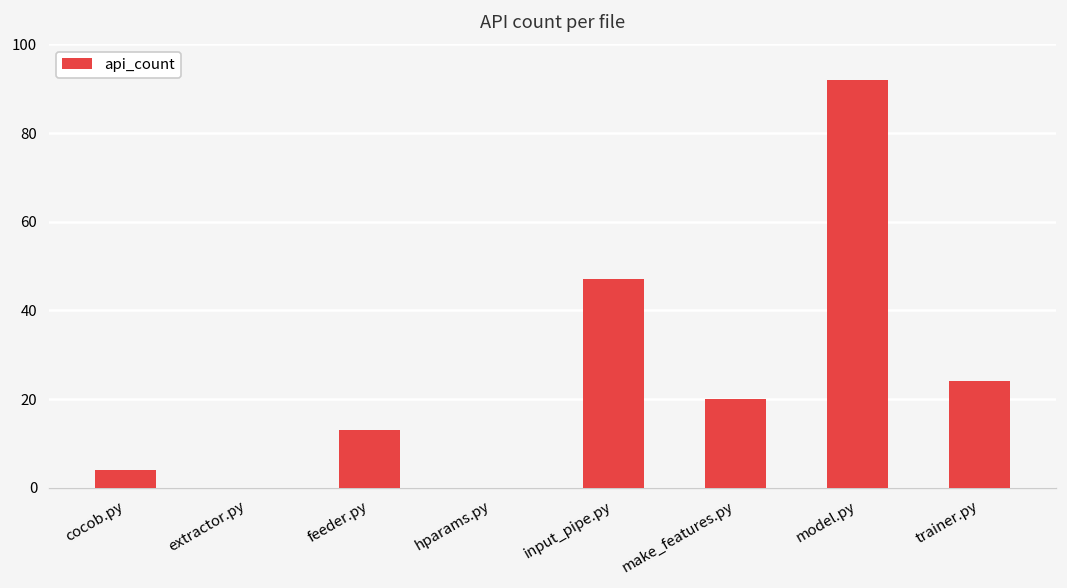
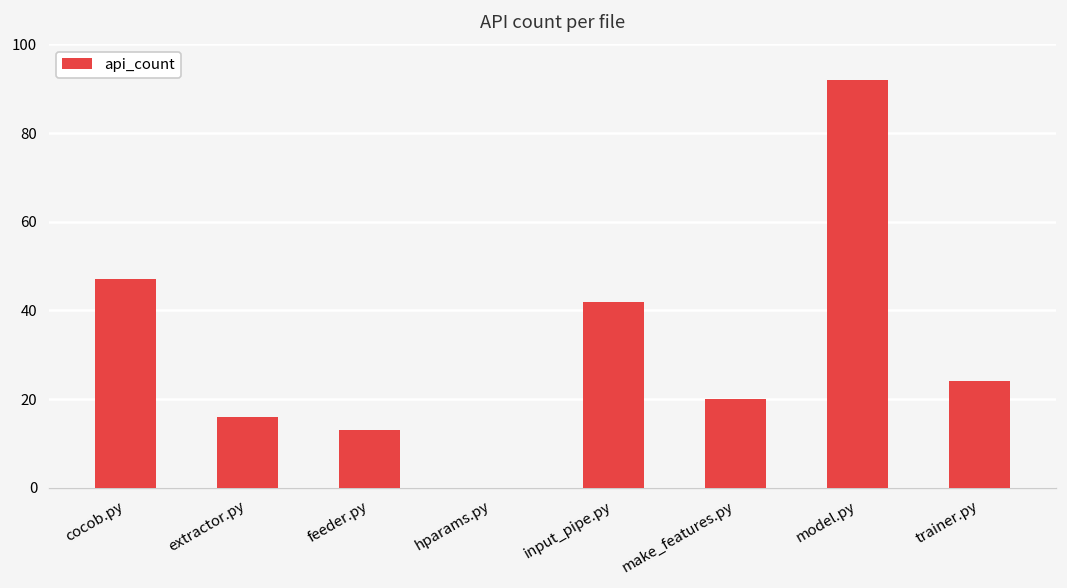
  {
-   "cocob.py": 4,
-   "extractor.py": 0,
+   "cocob.py": 47,
+   "extractor.py": 16,
    "feeder.py": 13,
    "hparams.py": 0,
-   "input_pipe.py": 47,
+   "input_pipe.py": 42,
    "make_features.py": 20,
    "model.py": 92,
    "trainer.py": 24
  }
